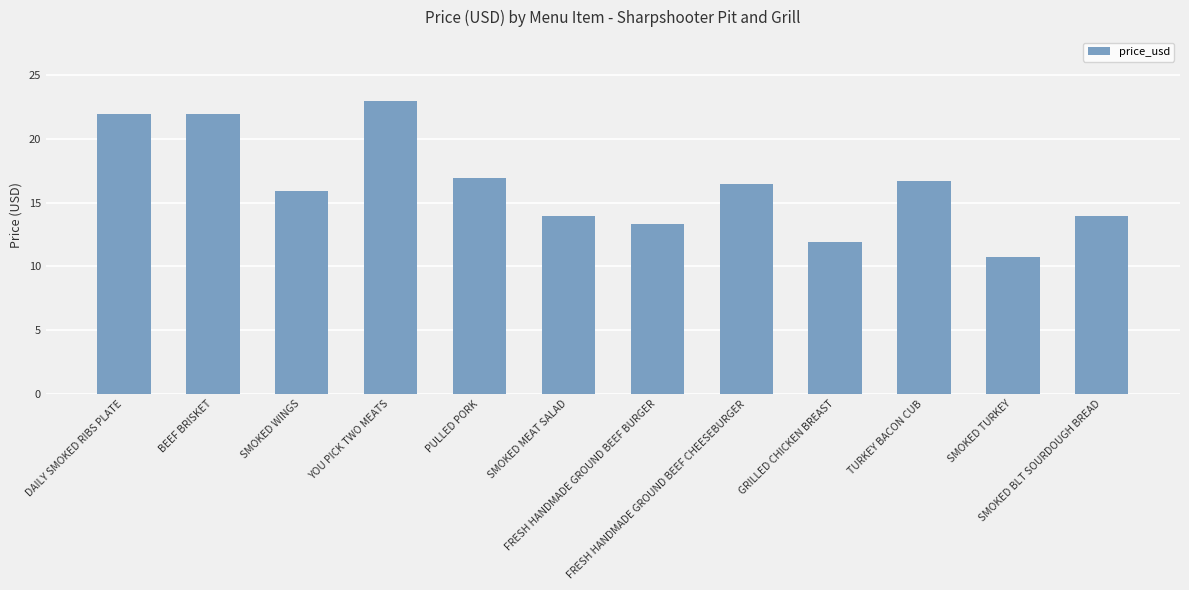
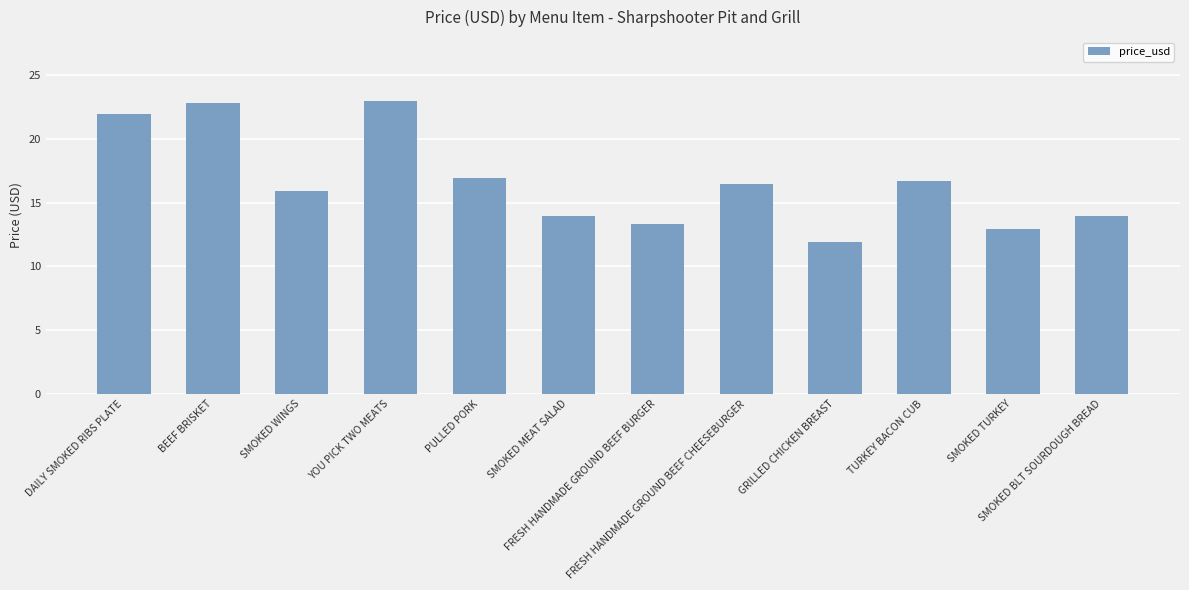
  {
    "DAILY SMOKED RIBS PLATE": 22.0,
-   "BEEF BRISKET": 22.0,
+   "BEEF BRISKET": 22.8,
    "SMOKED WINGS": 16.0,
    "YOU PICK TWO MEATS": 23.0,
    "PULLED PORK": 17.0,
    "SMOKED MEAT SALAD": 14.0,
    "FRESH HANDMADE GROUND BEEF BURGER": 13.4,
    "FRESH HANDMADE GROUND BEEF CHEESEBURGER": 16.5,
    "GRILLED CHICKEN BREAST": 12.0,
    "TURKEY BACON CUB": 16.7,
-   "SMOKED TURKEY": 10.7,
+   "SMOKED TURKEY": 13.0,
    "SMOKED BLT SOURDOUGH BREAD": 14.0
  }
